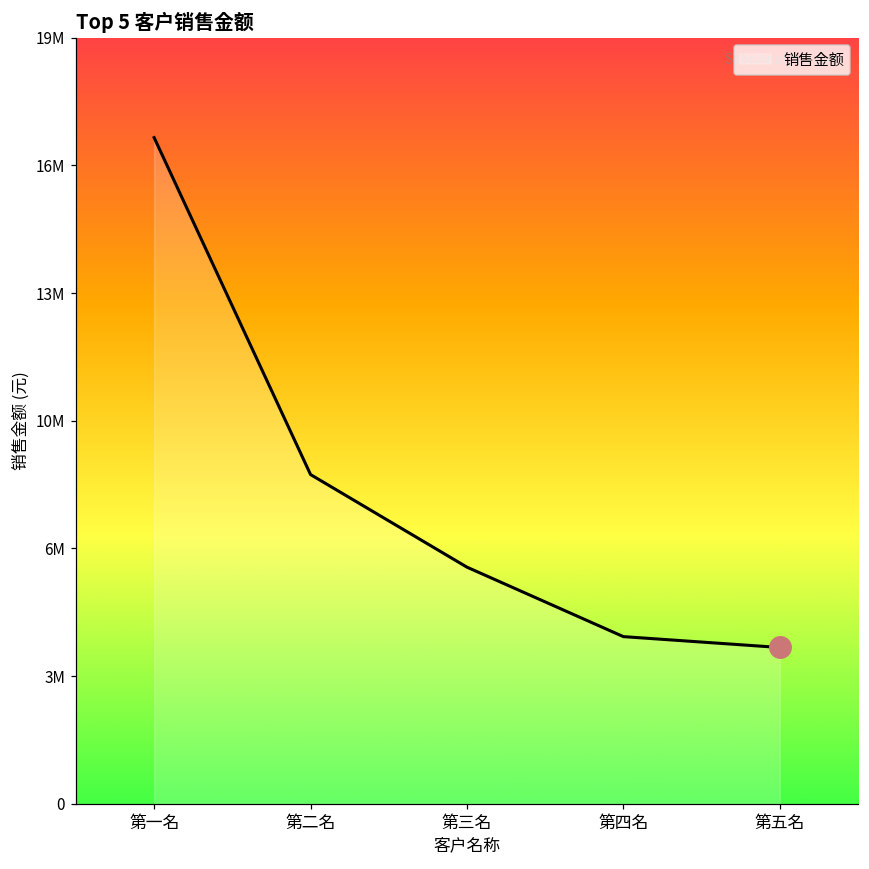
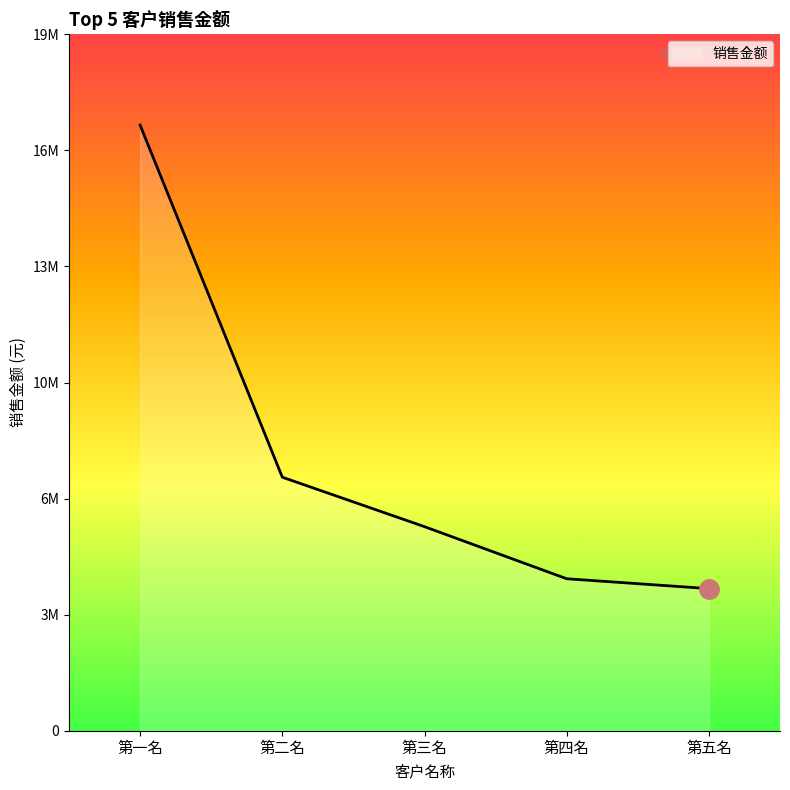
  {
    "销售金额": {
      "第一名": 16600000,
-     "第二名": 8200000,
-     "第三名": 5900000,
+     "第二名": 6900000,
+     "第三名": 5600000,
      "第四名": 4200000
    }
  }
